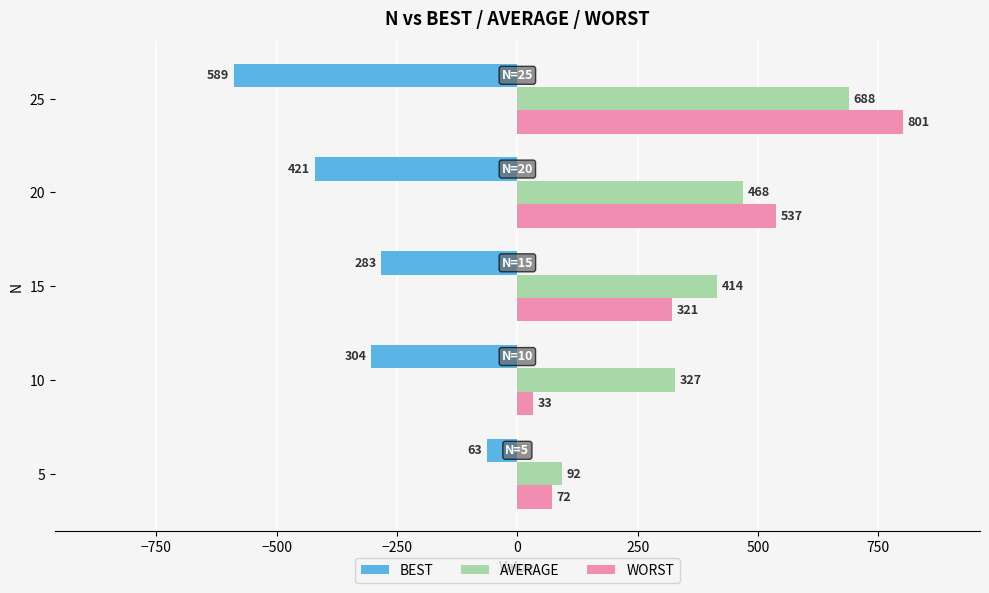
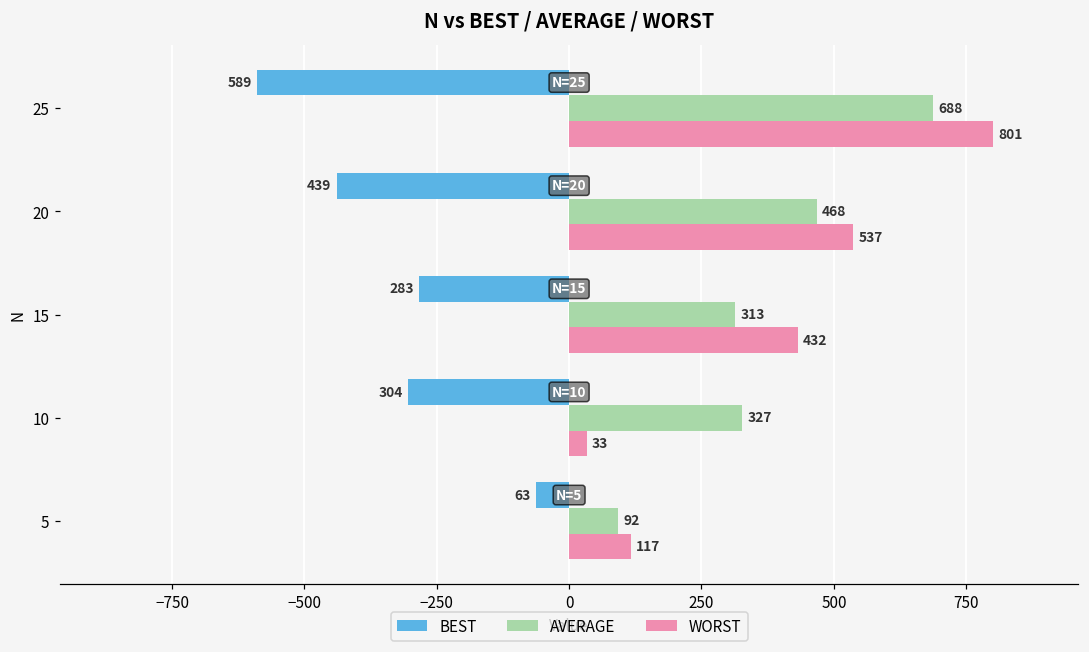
  {
    "BEST": {
-     "20": 421
+     "20": 439
    },
    "AVERAGE": {
      "25": 688,
      "20": 468,
-     "15": 414,
+     "15": 313,
      "10": 327,
      "5": 92
    },
    "WORST": {
      "25": 801,
      "20": 537,
-     "15": 321,
+     "15": 432,
      "10": 33,
-     "5": 72
+     "5": 117
    }
  }
